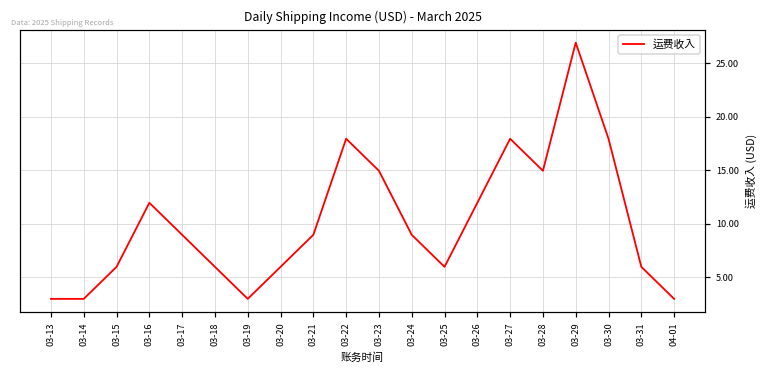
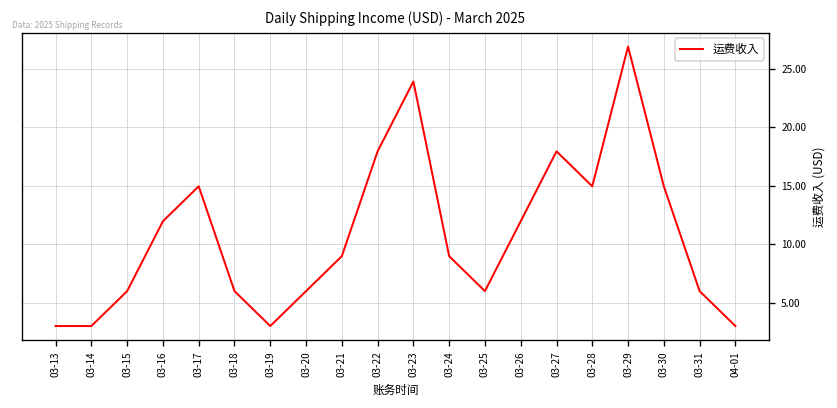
  {
    "03-13": 3,
    "03-14": 3,
    "03-15": 6,
    "03-16": 12,
-   "03-17": 9,
+   "03-17": 15,
    "03-18": 6,
    "03-19": 3,
    "03-20": 6,
    "03-21": 9,
    "03-22": 18,
-   "03-23": 15,
+   "03-23": 24,
    "03-24": 9,
    "03-25": 6,
    "03-26": 12,
    "03-27": 18,
    "03-28": 15,
    "03-29": 27,
-   "03-30": 18,
+   "03-30": 15,
    "03-31": 6,
    "04-01": 3
  }
